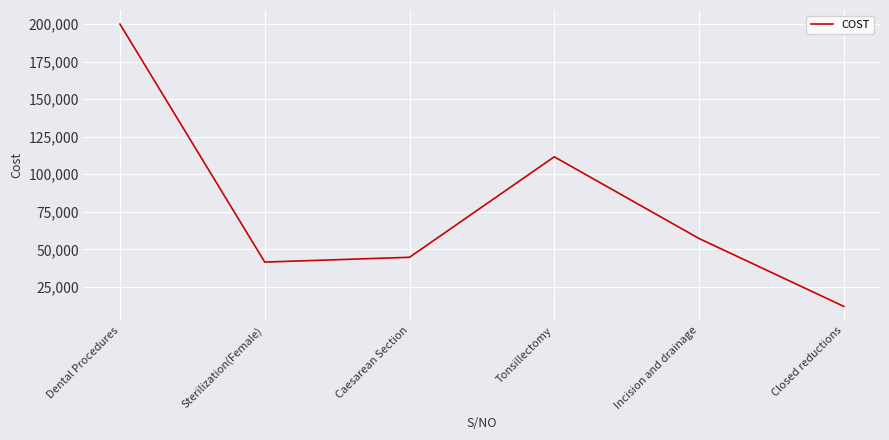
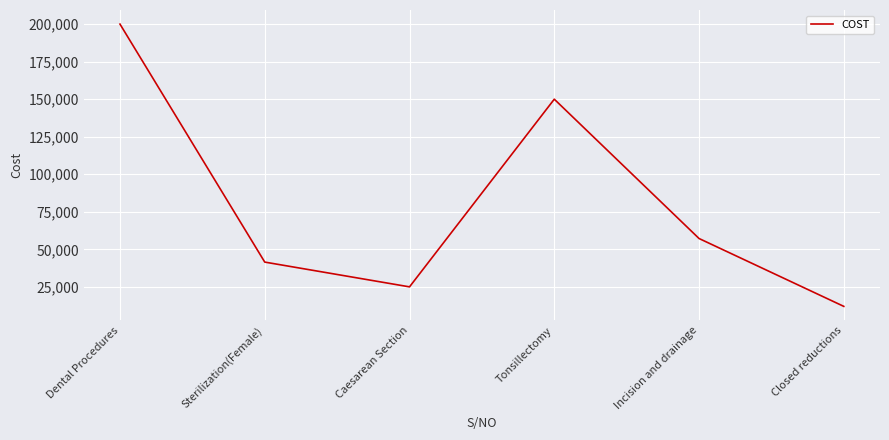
  {
    "Dental Procedures": "200,000",
    "Sterilization(Female)": "41,000",
-   "Caesarean Section": "45,000",
-   "Tonsillectomy": "112,000",
+   "Caesarean Section": "25,000",
+   "Tonsillectomy": "150,000",
    "Incision and drainage": "57,000",
    "Closed reductions": "12,000"
  }
